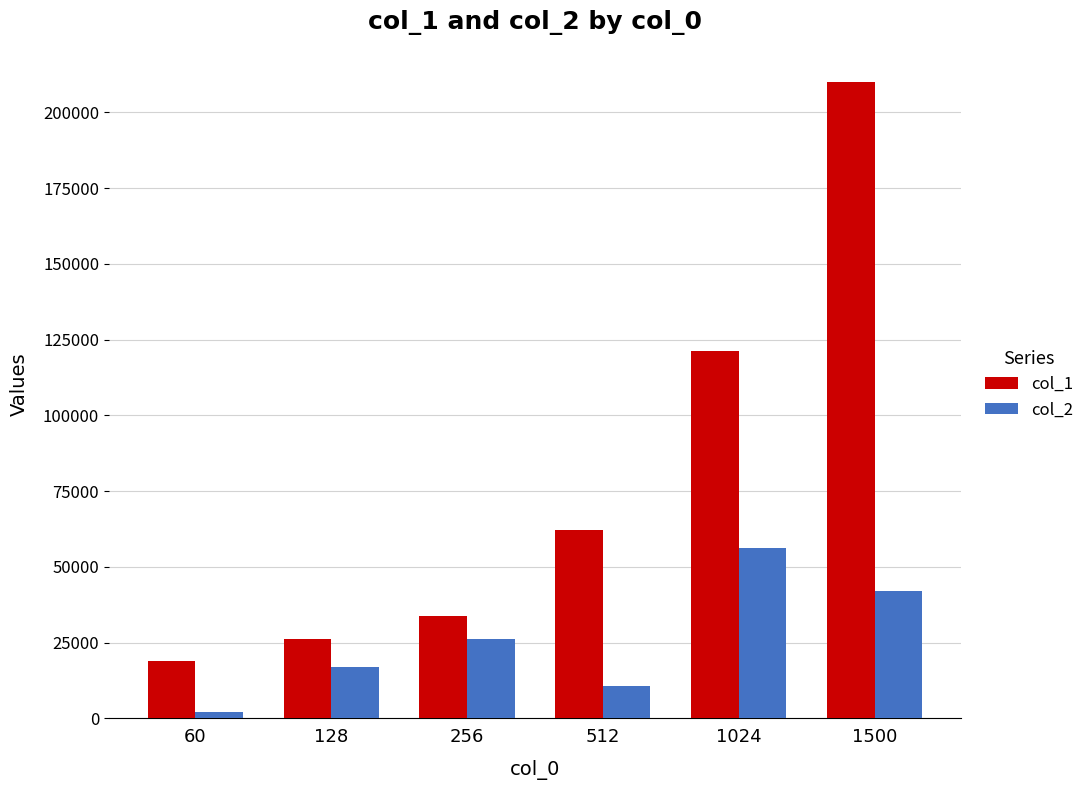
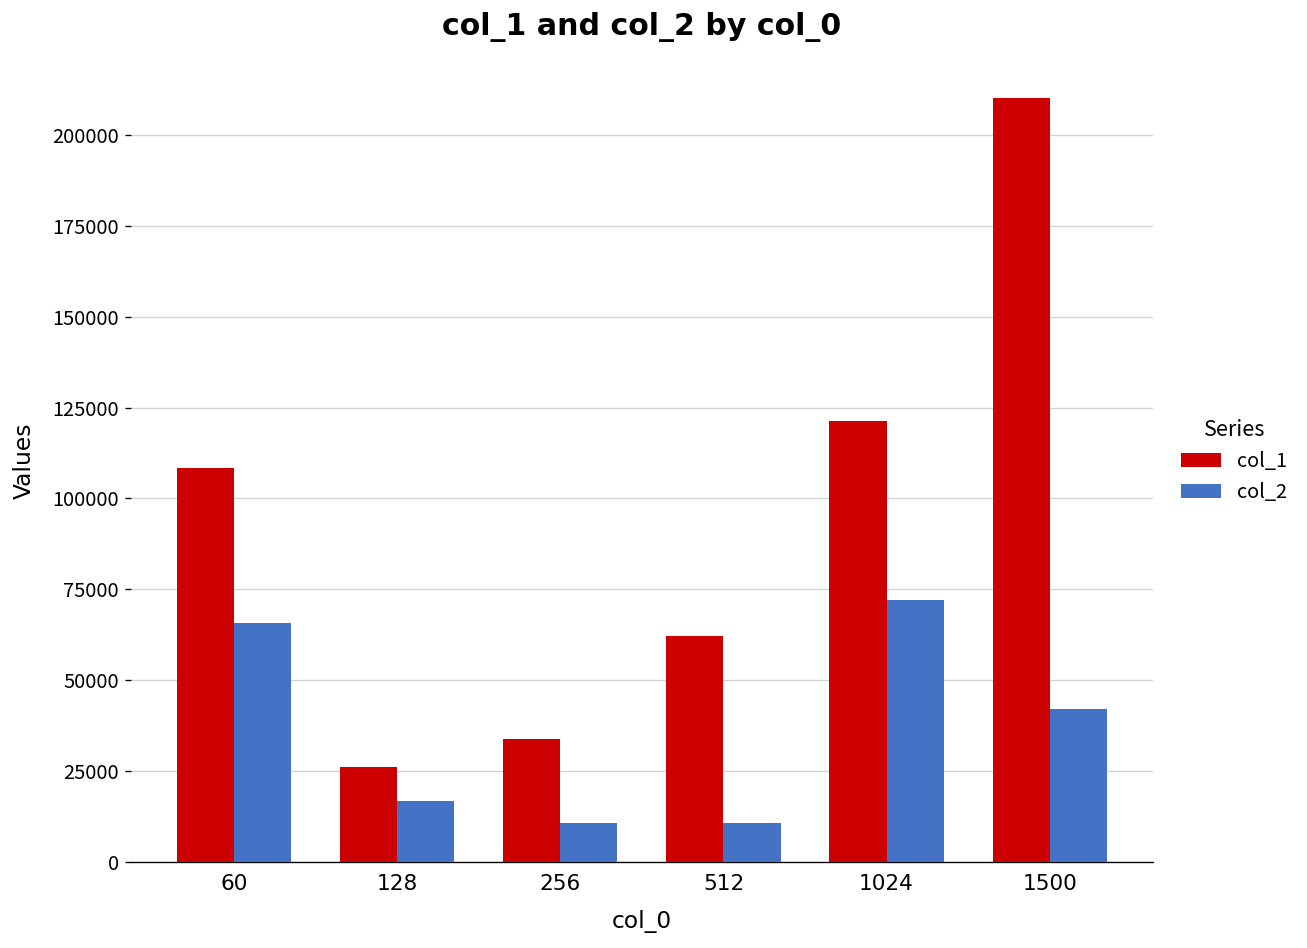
  {
    "col_1": {
-     "60": 19000,
+     "60": 108000,
      "128": 26000,
      "256": 34000,
      "512": 62000,
      "1024": 121000,
      "1500": 210000
    },
    "col_2": {
-     "60": 2000,
+     "60": 66000,
      "128": 17000,
-     "256": 26000,
+     "256": 11000,
      "512": 11000,
-     "1024": 56000,
+     "1024": 72000,
      "1500": 42000
    }
  }
